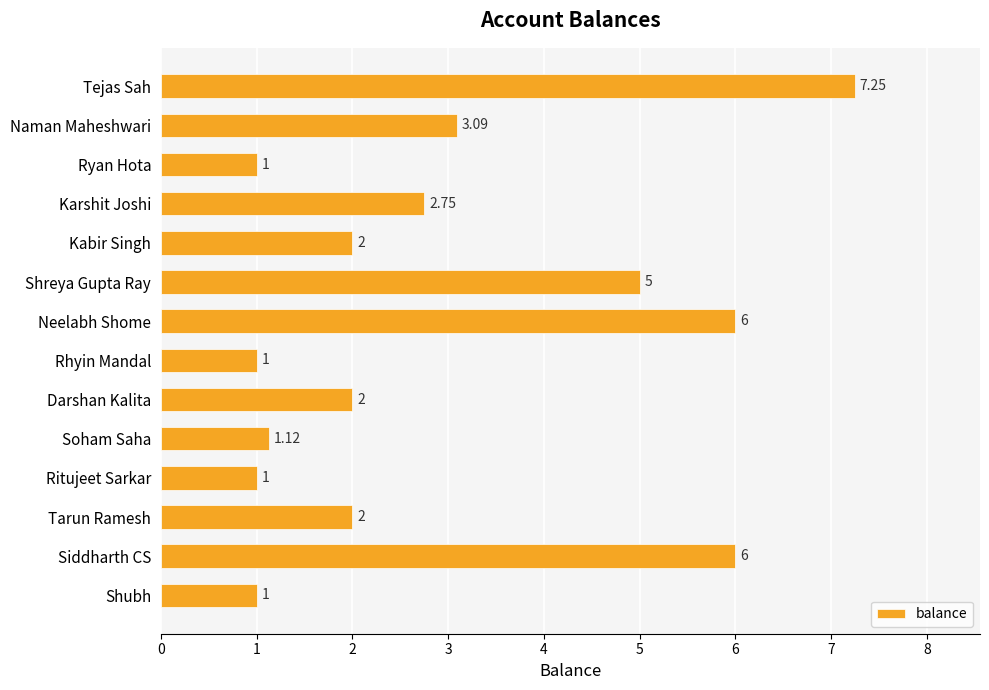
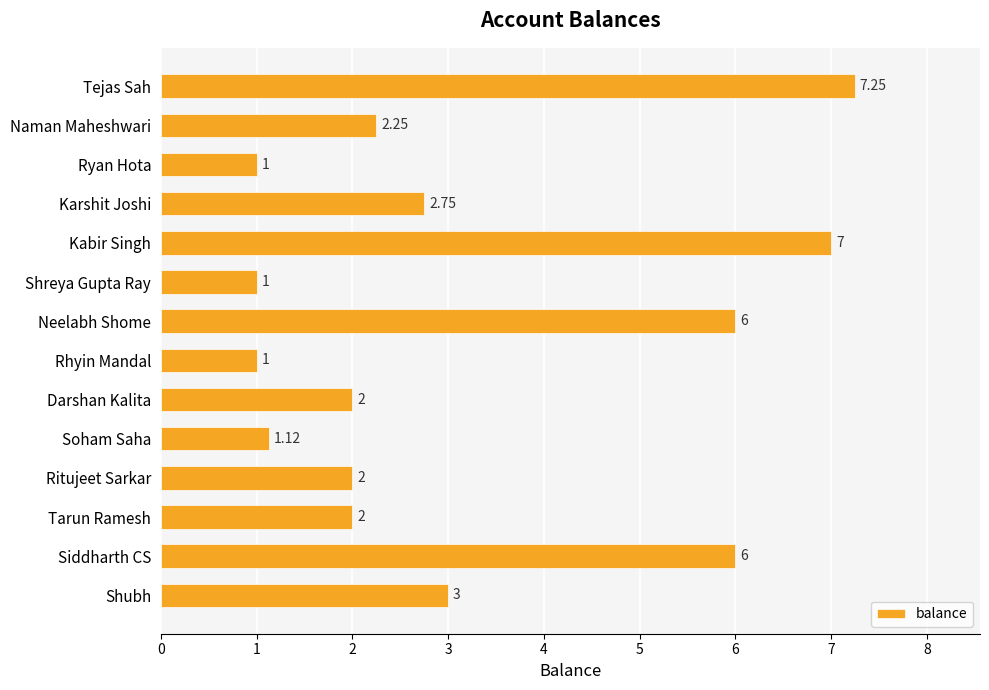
  {
    "Tejas Sah": 7.25,
-   "Naman Maheshwari": 3.09,
+   "Naman Maheshwari": 2.25,
    "Ryan Hota": 1,
    "Karshit Joshi": 2.75,
-   "Kabir Singh": 2,
-   "Shreya Gupta Ray": 5,
+   "Kabir Singh": 7,
+   "Shreya Gupta Ray": 1,
    "Neelabh Shome": 6,
    "Rhyin Mandal": 1,
    "Darshan Kalita": 2,
    "Soham Saha": 1.12,
-   "Ritujeet Sarkar": 1,
+   "Ritujeet Sarkar": 2,
    "Tarun Ramesh": 2,
    "Siddharth CS": 6,
-   "Shubh": 1
+   "Shubh": 3
  }
